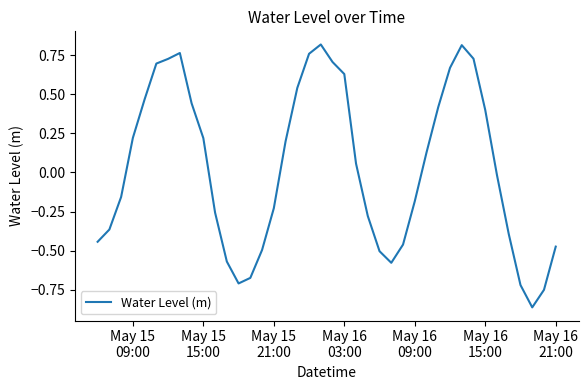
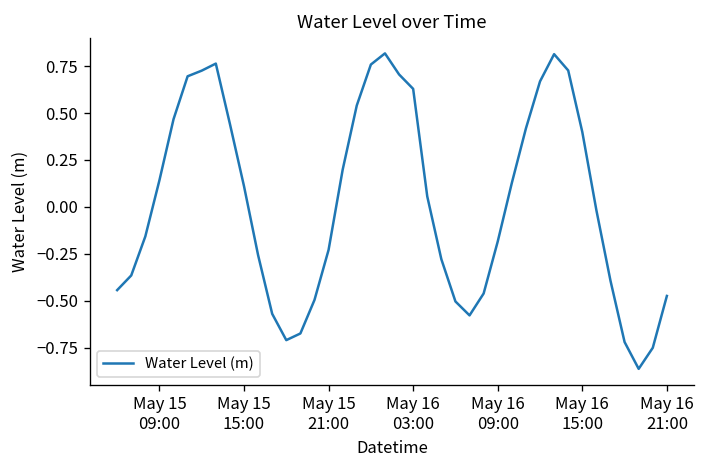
  {
-   "May 15 09:00": 0.22,
-   "May 15 15:00": 0.22,
+   "May 15 09:00": 0.14,
+   "May 15 15:00": 0.11,
    "May 15 21:00": -0.23,
    "May 16 03:00": 0.63,
    "May 16 09:00": -0.18,
    "May 16 15:00": 0.40,
    "May 16 21:00": -0.47
  }
